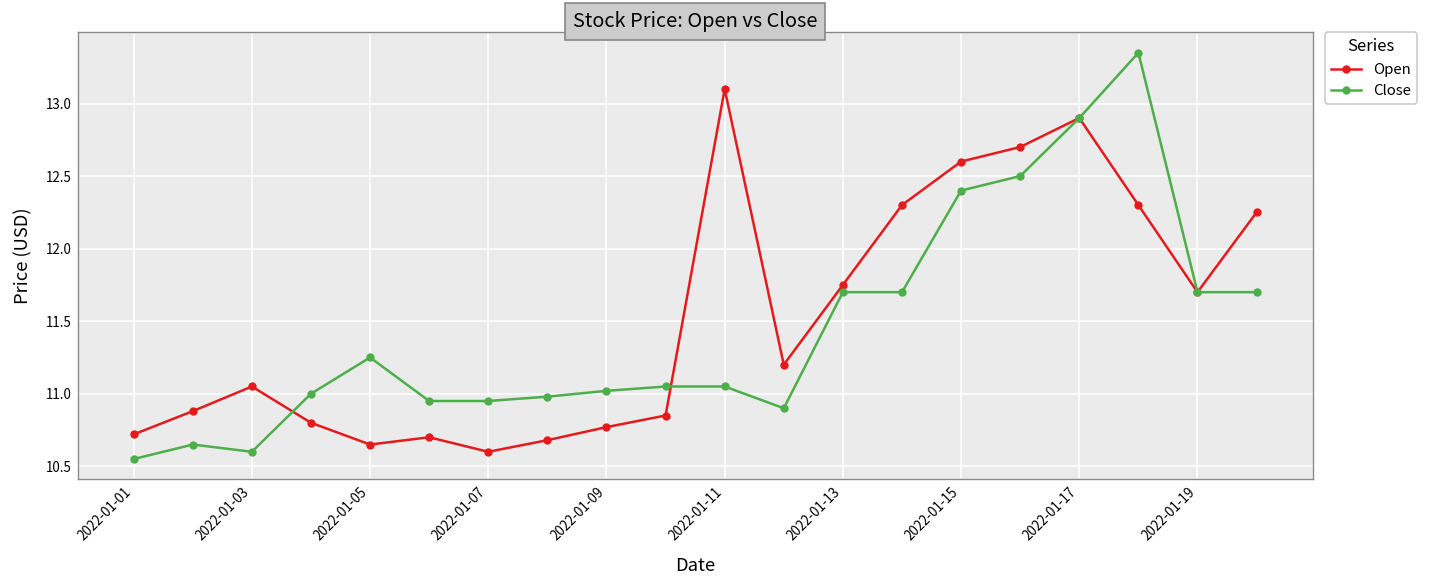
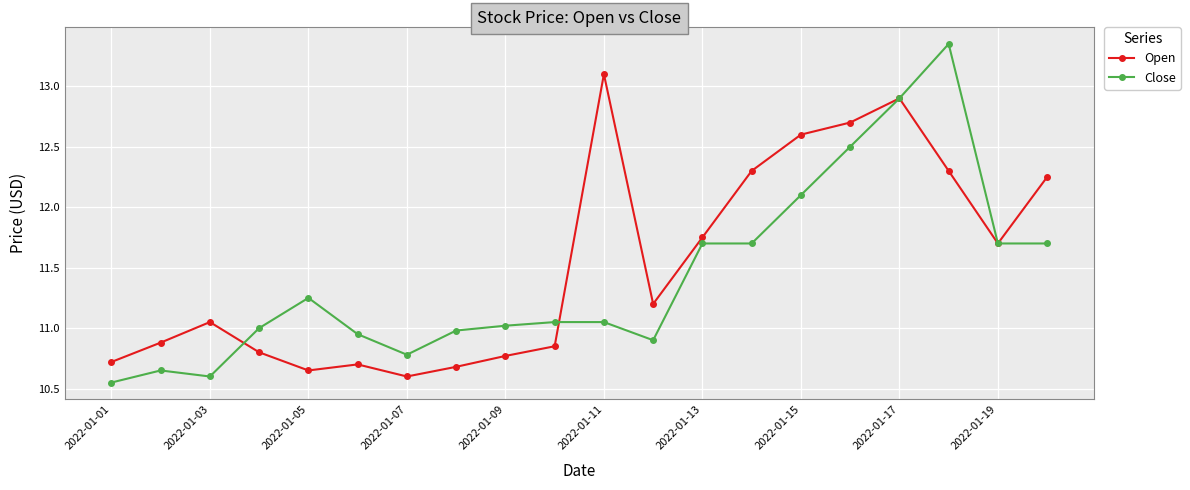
  {
    "Open": {
      "2022-01-01": 10.72,
      "2022-01-03": 11.05,
      "2022-01-05": 10.65,
      "2022-01-07": 10.60,
      "2022-01-09": 10.77,
      "2022-01-11": 13.10,
      "2022-01-13": 11.75,
      "2022-01-15": 12.60
    },
    "Close": {
      "2022-01-01": 10.55,
      "2022-01-03": 10.60,
      "2022-01-05": 11.25,
-     "2022-01-07": 10.95,
+     "2022-01-07": 10.78,
      "2022-01-09": 11.02,
      "2022-01-11": 11.05,
      "2022-01-13": 11.70,
-     "2022-01-15": 12.4
+     "2022-01-15": 12.1
    }
  }
